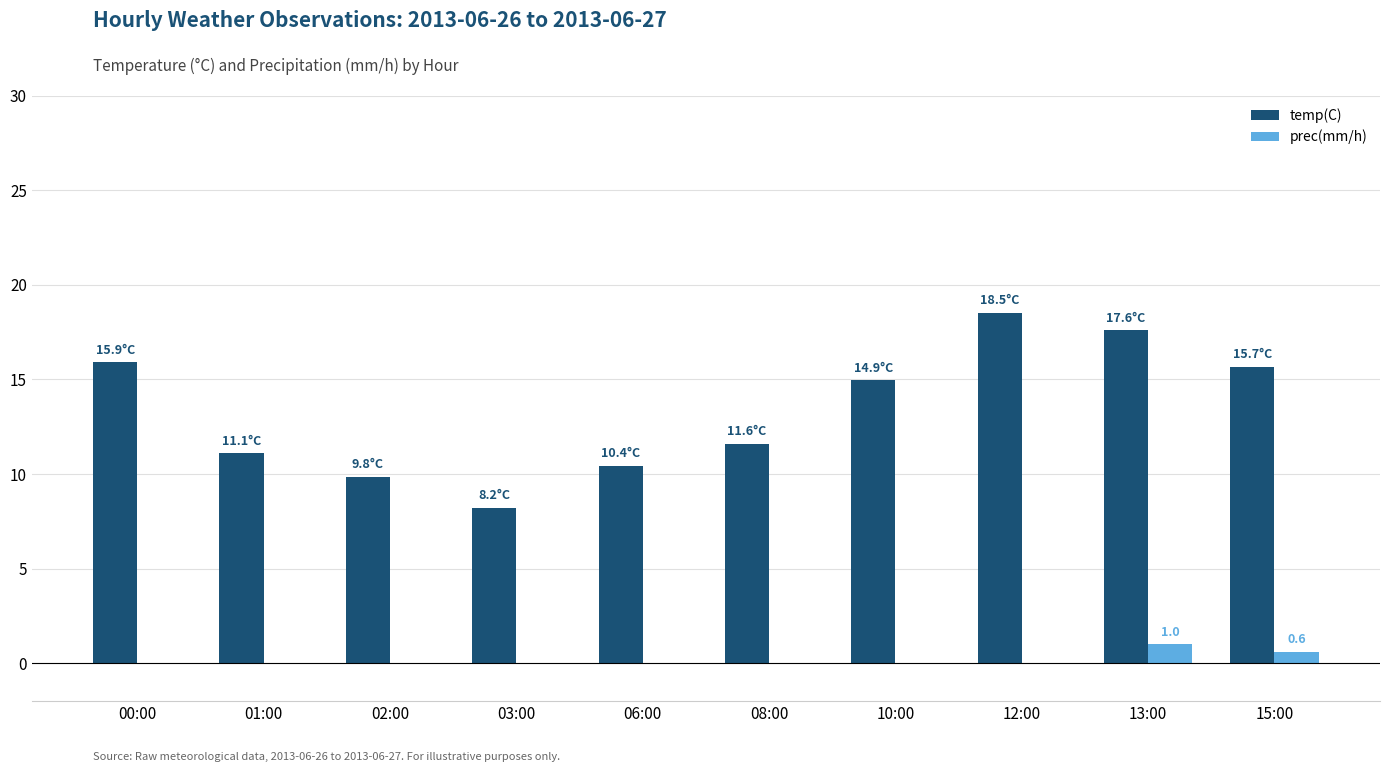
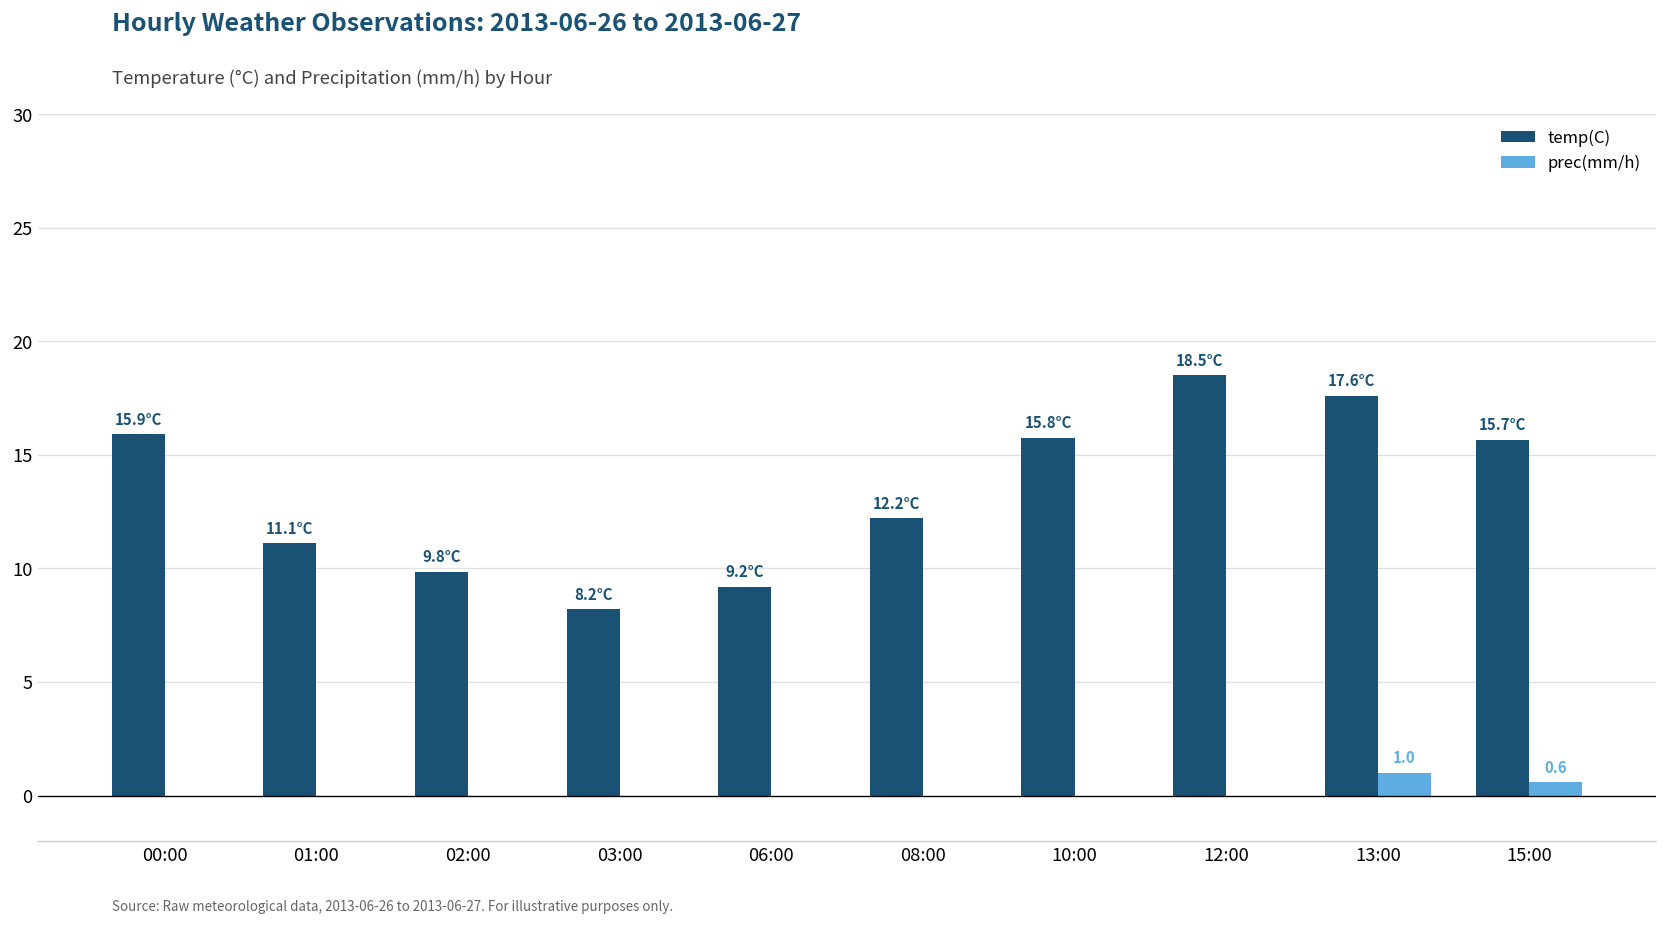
  {
    "temp(C)": {
      "00:00": "15.9°C",
      "01:00": "11.1°C",
      "02:00": "9.8°C",
      "03:00": "8.2°C",
-     "06:00": "10.4°C",
-     "08:00": "11.6°C",
-     "10:00": "14.9°C",
+     "06:00": "9.2°C",
+     "08:00": "12.2°C",
+     "10:00": "15.8°C",
      "12:00": "18.5°C",
      "13:00": "17.6°C",
      "15:00": "15.7°C"
    },
    "prec(mm/h)": {
      "13:00": "1.0",
      "15:00": "0.6"
    }
  }
